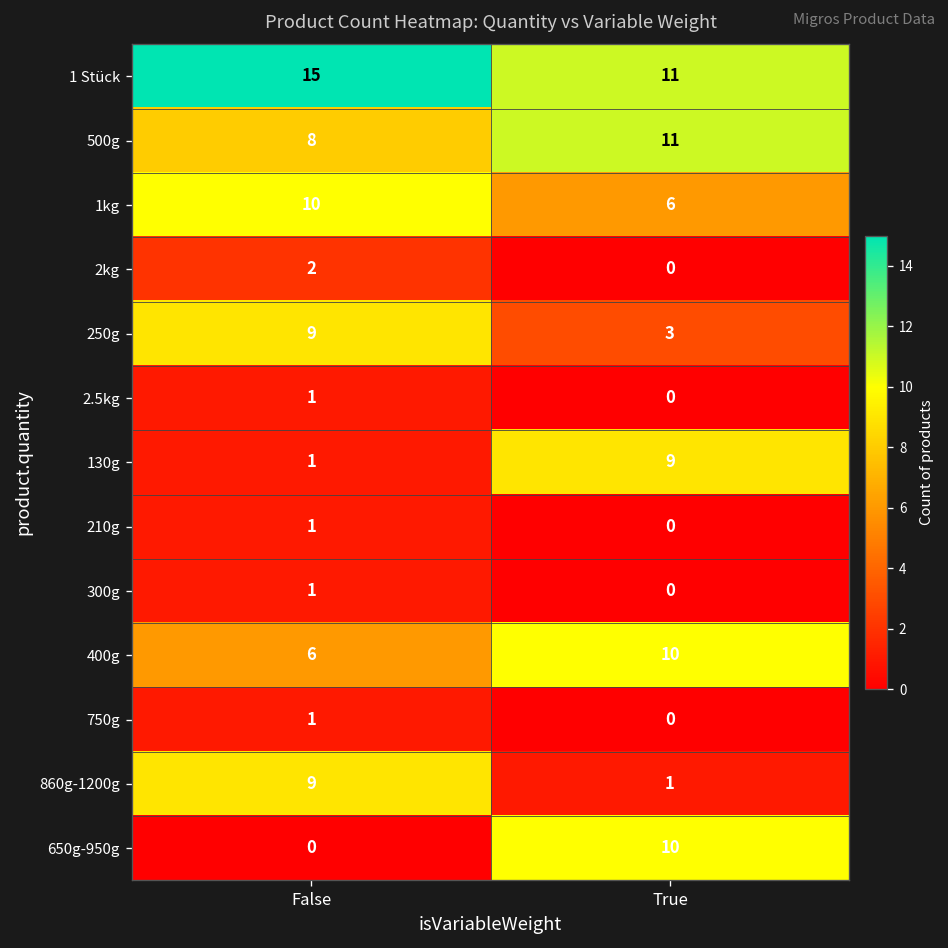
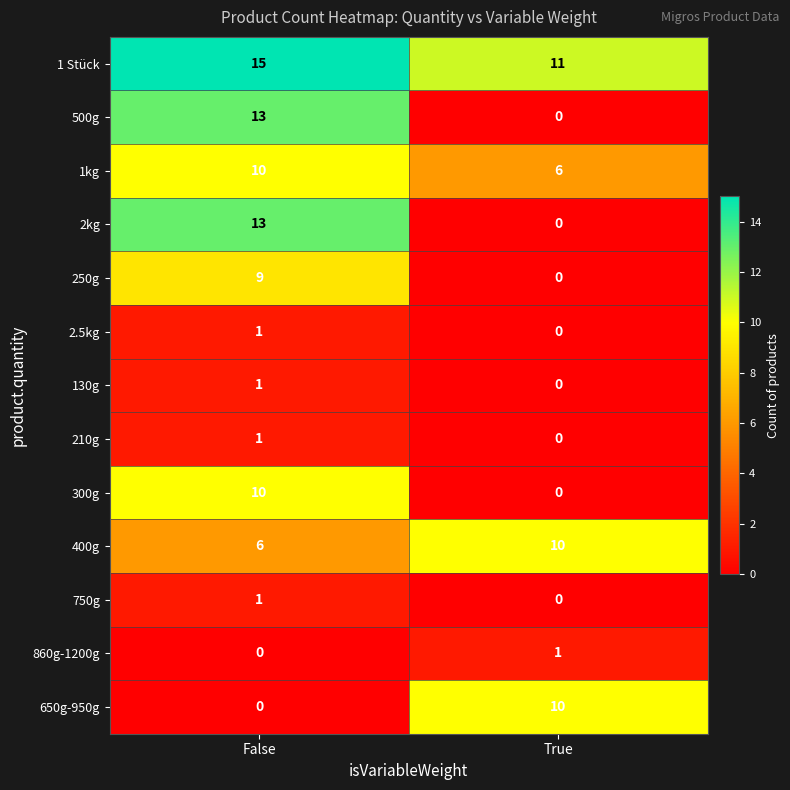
  {
    "1 Stück": {
      "False": 15,
      "True": 11
    },
    "500g": {
-     "False": 8,
-     "True": 11
+     "False": 13,
+     "True": 0
    },
    "1kg": {
      "False": 10,
      "True": 6
    },
    "2kg": {
-     "False": 2,
+     "False": 13,
      "True": 0
    },
    "250g": {
      "False": 9,
-     "True": 3
+     "True": 0
    },
    "2.5kg": {
      "False": 1,
      "True": 0
    },
    "130g": {
      "False": 1,
-     "True": 9
+     "True": 0
    },
    "210g": {
      "False": 1,
      "True": 0
    },
    "300g": {
-     "False": 1,
+     "False": 10,
      "True": 0
    },
    "400g": {
      "False": 6,
      "True": 10
    },
    "750g": {
      "False": 1,
      "True": 0
    },
    "860g-1200g": {
-     "False": 9,
+     "False": 0,
      "True": 1
    },
    "650g-950g": {
      "False": 0,
      "True": 10
    }
  }
